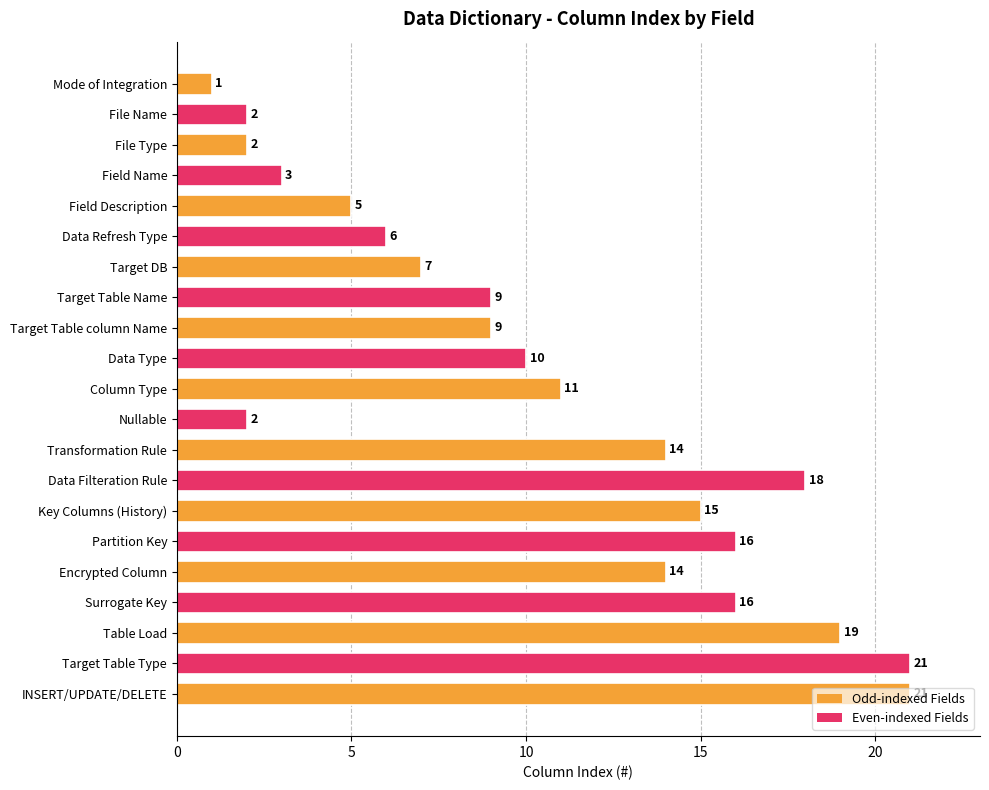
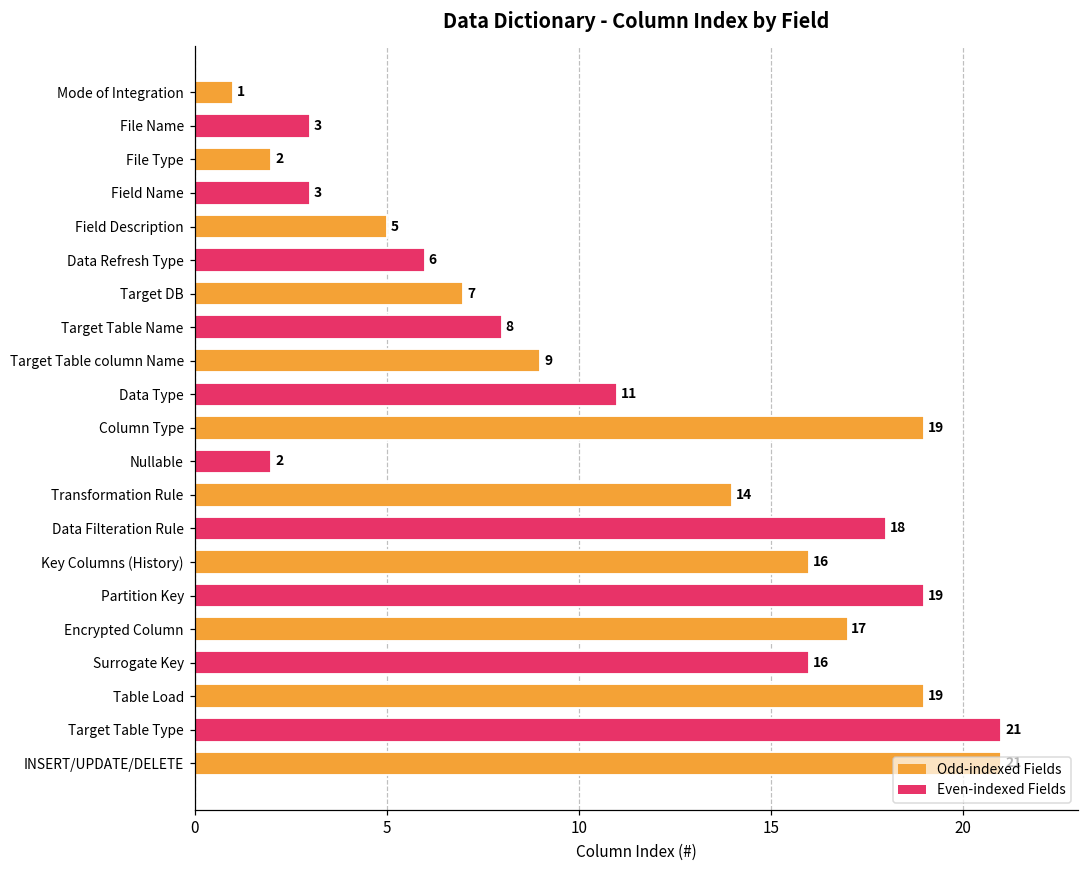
  {
    "Mode of Integration": 1,
-   "File Name": 2,
+   "File Name": 3,
    "File Type": 2,
    "Field Name": 3,
    "Field Description": 5,
    "Data Refresh Type": 6,
    "Target DB": 7,
-   "Target Table Name": 9,
+   "Target Table Name": 8,
    "Target Table column Name": 9,
-   "Data Type": 10,
-   "Column Type": 11,
+   "Data Type": 11,
+   "Column Type": 19,
    "Nullable": 2,
    "Transformation Rule": 14,
    "Data Filteration Rule": 18,
-   "Key Columns (History)": 15,
-   "Partition Key": 16,
-   "Encrypted Column": 14,
+   "Key Columns (History)": 16,
+   "Partition Key": 19,
+   "Encrypted Column": 17,
    "Surrogate Key": 16,
    "Table Load": 19,
    "Target Table Type": 21
  }
